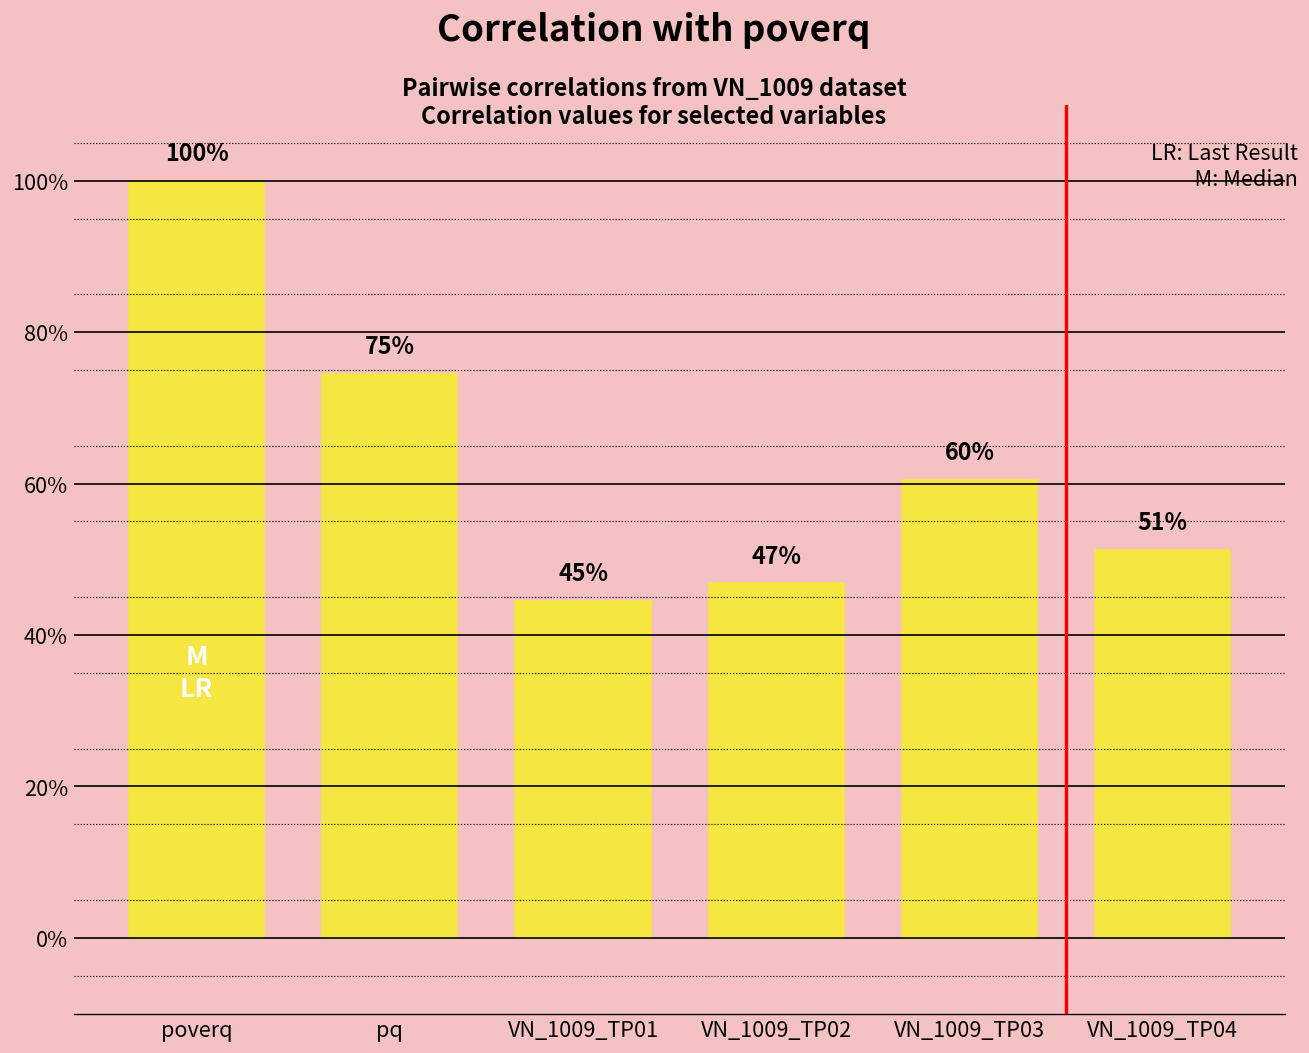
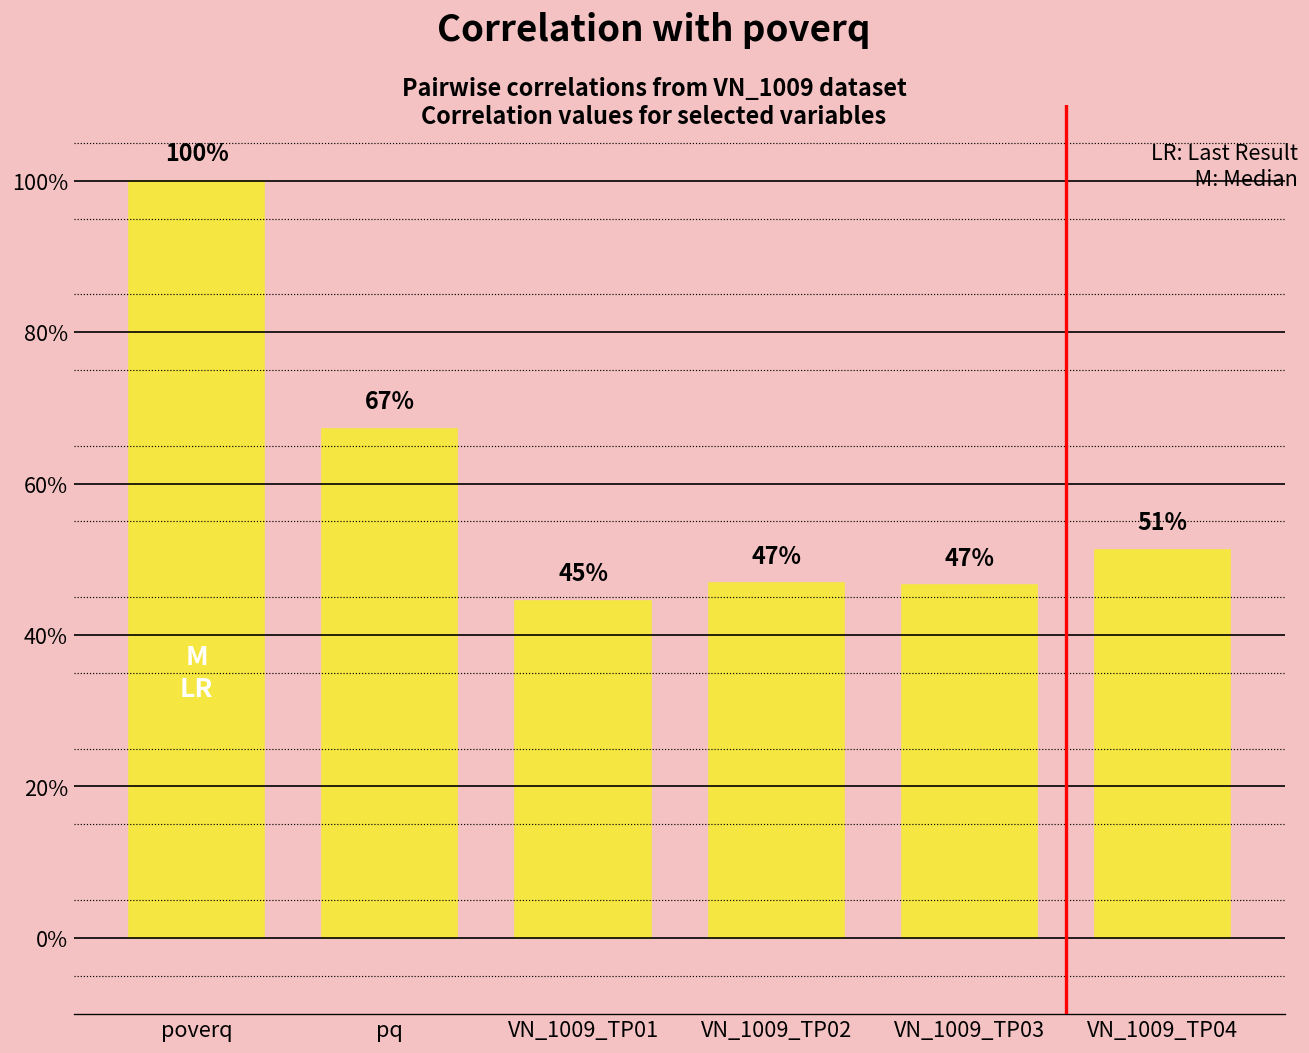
  {
    "poverq": "100%",
-   "pq": "75%",
+   "pq": "67%",
    "VN_1009_TP01": "45%",
    "VN_1009_TP02": "47%",
-   "VN_1009_TP03": "60%",
+   "VN_1009_TP03": "47%",
    "VN_1009_TP04": "51%"
  }
